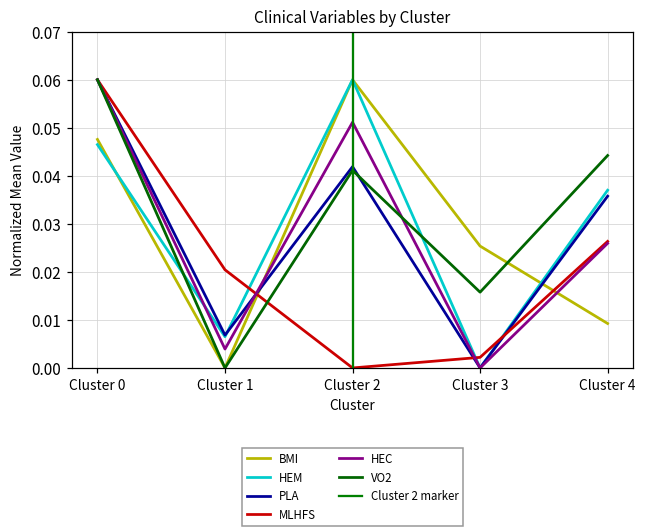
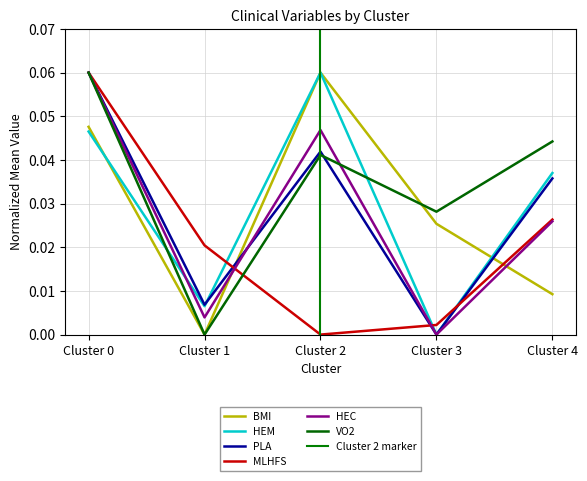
  {
    "BMI": {
      "Cluster 0": 0.048,
      "Cluster 3": 0.025,
      "Cluster 4": 0.009
    },
    "HEM": {
      "Cluster 0": 0.046,
      "Cluster 4": 0.037
    },
    "PLA": {
      "Cluster 2": 0.042,
      "Cluster 4": 0.036
    },
    "MLHFS": {
      "Cluster 1": 0.020,
      "Cluster 2": 0.000,
      "Cluster 3": 0.002
    },
    "HEC": {
      "Cluster 1": 0.004,
-     "Cluster 2": 0.051
+     "Cluster 2": 0.047
    },
    "VO2": {
      "Cluster 2": 0.041,
-     "Cluster 3": 0.016,
+     "Cluster 3": 0.028,
      "Cluster 4": 0.044
    }
  }
